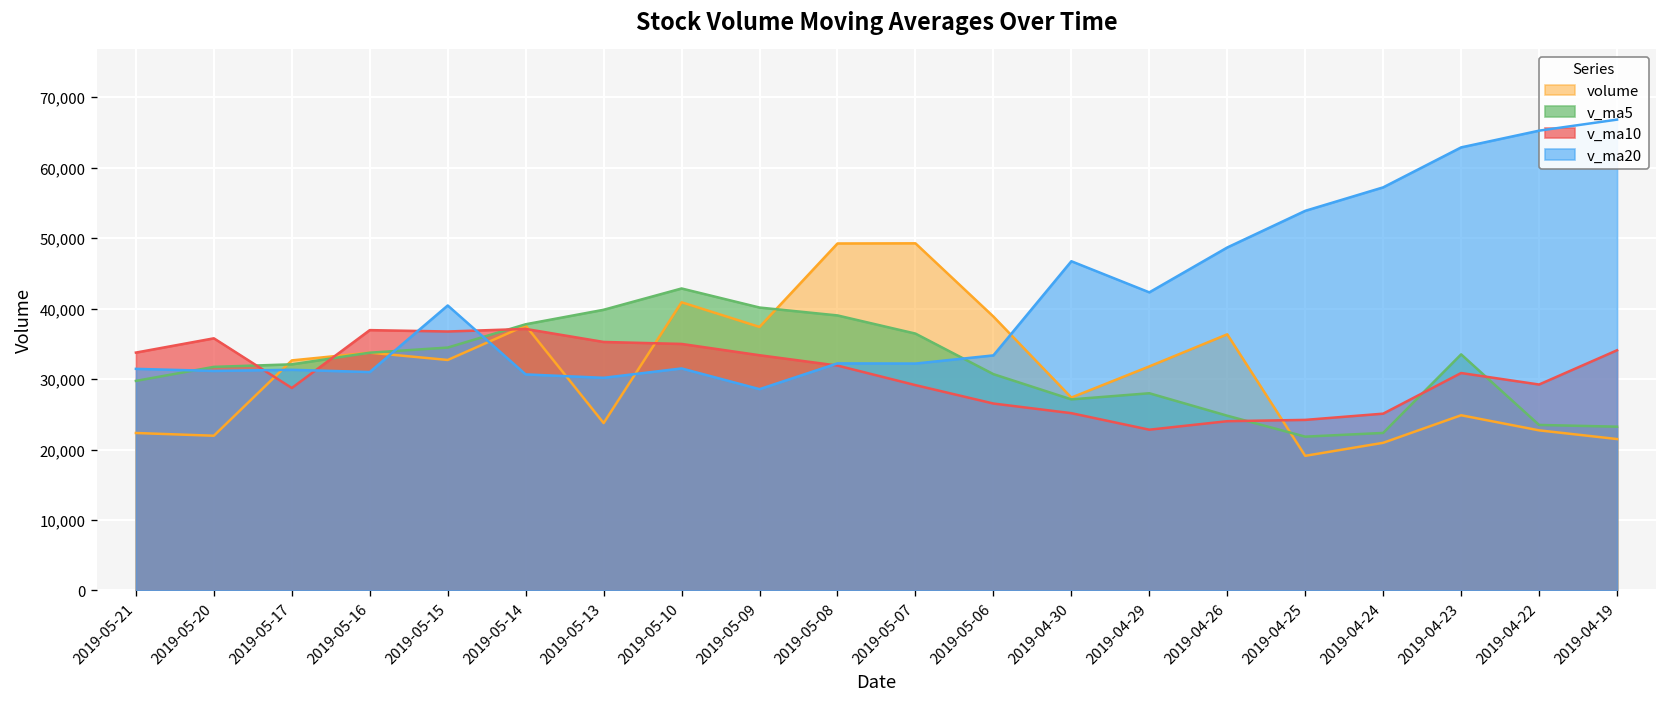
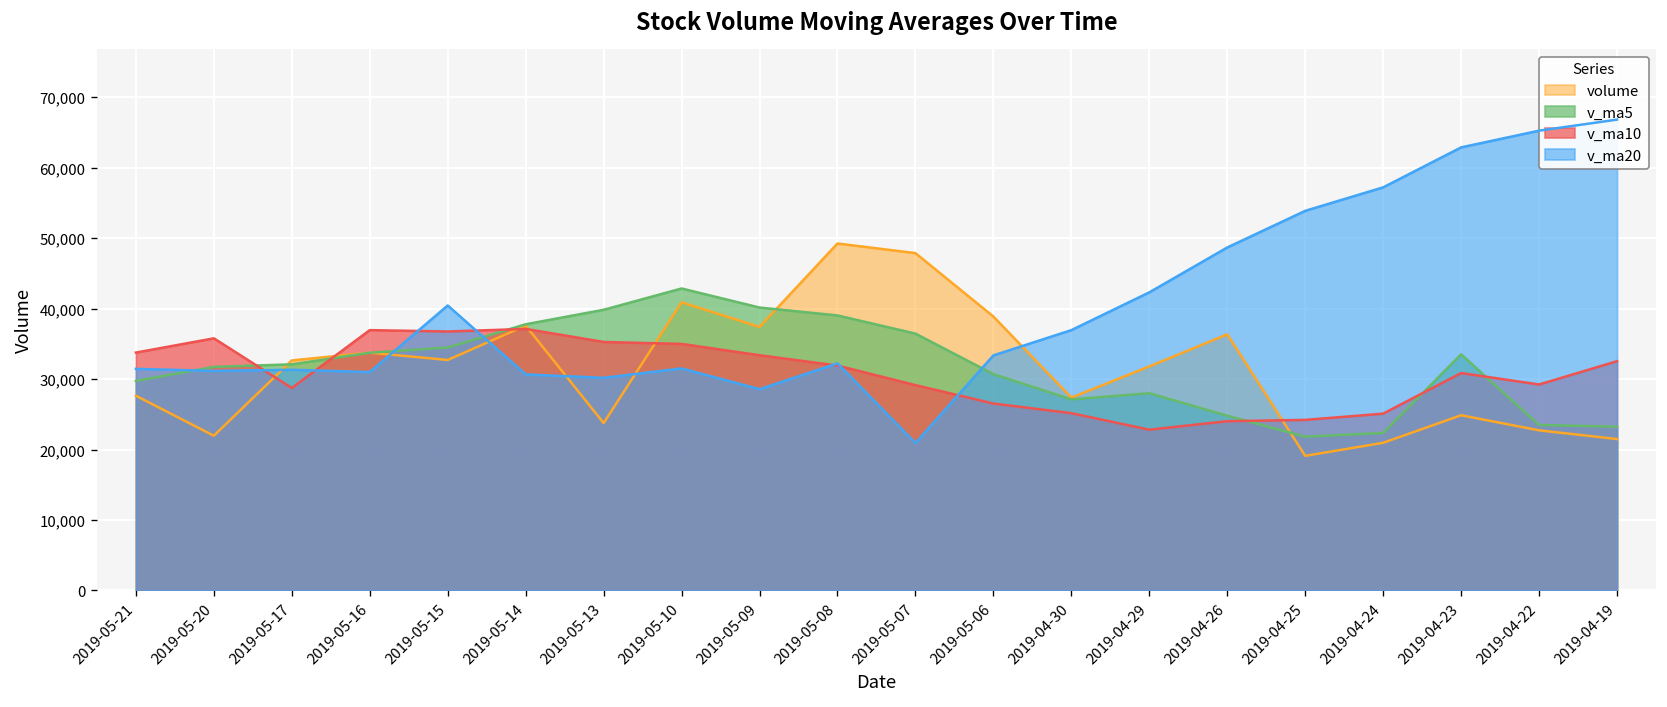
  {
    "volume": {
-     "2019-05-21": "22,000",
+     "2019-05-21": "28,000",
      "2019-05-20": "22,000",
      "2019-05-17": "33,000",
      "2019-05-15": "33,000",
      "2019-05-13": "24,000",
      "2019-05-10": "41,000",
      "2019-05-09": "37,000",
      "2019-05-08": "49,000",
-     "2019-05-07": "49,000",
+     "2019-05-07": "48,000",
      "2019-05-06": "39,000",
      "2019-04-29": "32,000",
      "2019-04-26": "36,000",
      "2019-04-25": "19,000",
      "2019-04-24": "21,000",
      "2019-04-23": "25,000",
      "2019-04-22": "23,000",
      "2019-04-19": "21,000"
    },
    "v_ma5": {
      "2019-05-21": "30,000",
      "2019-05-20": "32,000",
      "2019-05-17": "32,000",
      "2019-05-15": "34,000",
      "2019-05-13": "40,000",
      "2019-05-10": "43,000",
      "2019-05-09": "40,000",
      "2019-05-08": "39,000",
      "2019-05-07": "36,000",
      "2019-05-06": "31,000",
      "2019-04-29": "28,000",
      "2019-04-26": "25,000",
      "2019-04-25": "22,000",
      "2019-04-24": "22,000",
      "2019-04-23": "34,000",
      "2019-04-22": "23,000",
      "2019-04-19": "23,000"
    },
    "v_ma10": {
      "2019-05-21": "34,000",
      "2019-05-20": "36,000",
      "2019-05-17": "29,000",
      "2019-05-16": "37,000",
      "2019-05-15": "37,000",
      "2019-05-14": "37,000",
      "2019-05-13": "35,000",
      "2019-05-10": "35,000",
      "2019-05-09": "33,000",
      "2019-05-07": "29,000",
      "2019-05-06": "27,000",
      "2019-04-30": "25,000",
      "2019-04-29": "23,000",
      "2019-04-26": "24,000",
      "2019-04-25": "24,000",
      "2019-04-24": "25,000",
      "2019-04-23": "31,000",
      "2019-04-22": "29,000",
-     "2019-04-19": "34,000"
+     "2019-04-19": "33,000"
    },
    "v_ma20": {
      "2019-05-21": "31,000",
      "2019-05-20": "31,000",
      "2019-05-17": "31,000",
      "2019-05-16": "31,000",
      "2019-05-15": "40,000",
      "2019-05-14": "31,000",
      "2019-05-13": "30,000",
      "2019-05-10": "32,000",
      "2019-05-09": "29,000",
-     "2019-05-07": "32,000",
+     "2019-05-07": "21,000",
      "2019-05-06": "33,000",
-     "2019-04-30": "47,000",
+     "2019-04-30": "37,000",
      "2019-04-29": "42,000",
      "2019-04-26": "49,000",
      "2019-04-25": "54,000",
      "2019-04-24": "57,000",
      "2019-04-23": "63,000",
      "2019-04-22": "65,000"
    }
  }
